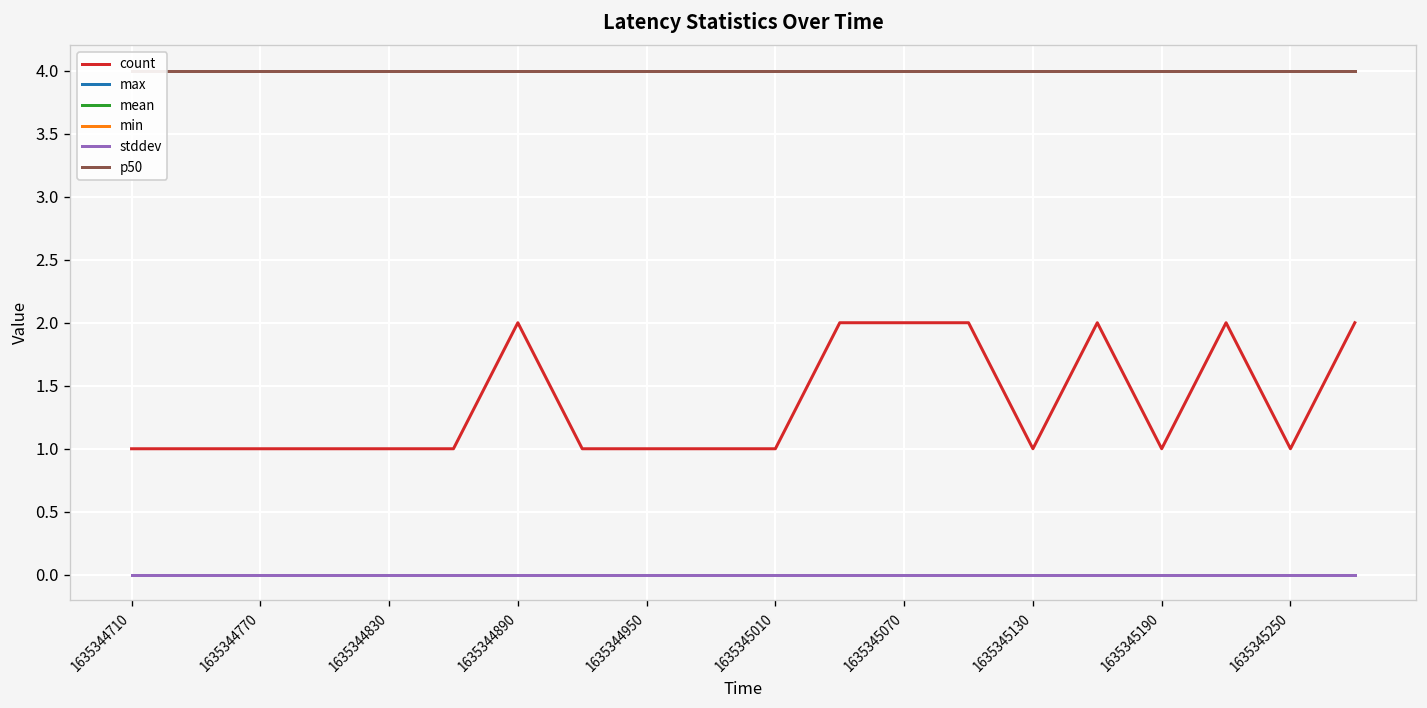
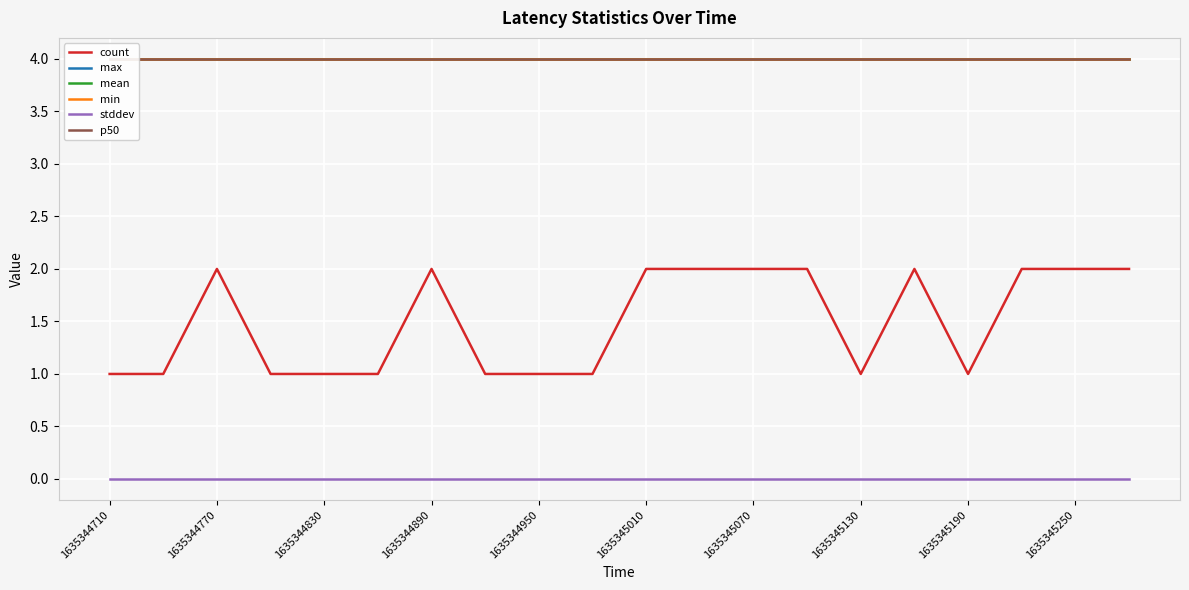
  {
    "count": {
      "1635344710": 1,
-     "1635344770": 1,
+     "1635344770": 2,
      "1635344830": 1,
      "1635344890": 2,
      "1635344950": 1,
-     "1635345010": 1,
+     "1635345010": 2,
      "1635345070": 2,
      "1635345130": 1,
      "1635345190": 1,
-     "1635345250": 1
+     "1635345250": 2
    },
    "p50": {
      "1635344770": 4,
      "1635344830": 4,
      "1635344890": 4,
      "1635344950": 4,
      "1635345010": 4,
      "1635345070": 4,
      "1635345130": 4,
      "1635345190": 4,
      "1635345250": 4
    },
    "stddev": {
      "1635344710": 0,
      "1635344770": 0,
      "1635344830": 0,
      "1635344890": 0,
      "1635344950": 0,
      "1635345010": 0,
      "1635345070": 0,
      "1635345130": 0,
      "1635345190": 0,
      "1635345250": 0
    }
  }
